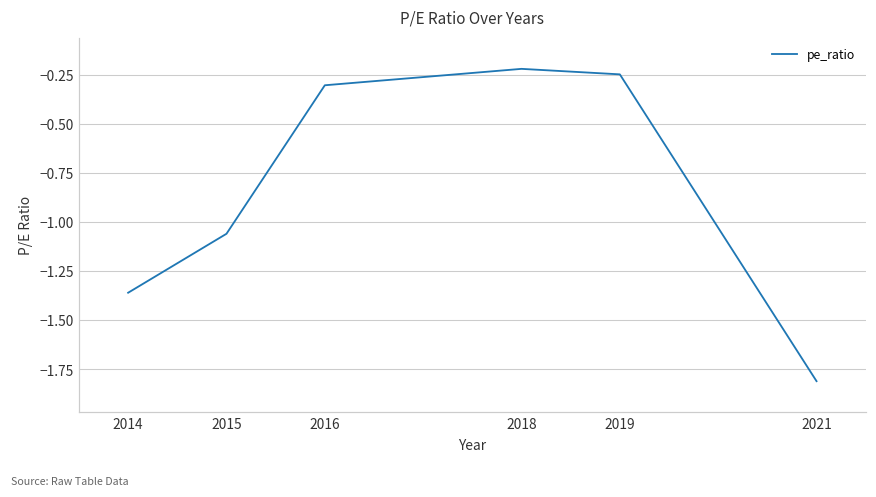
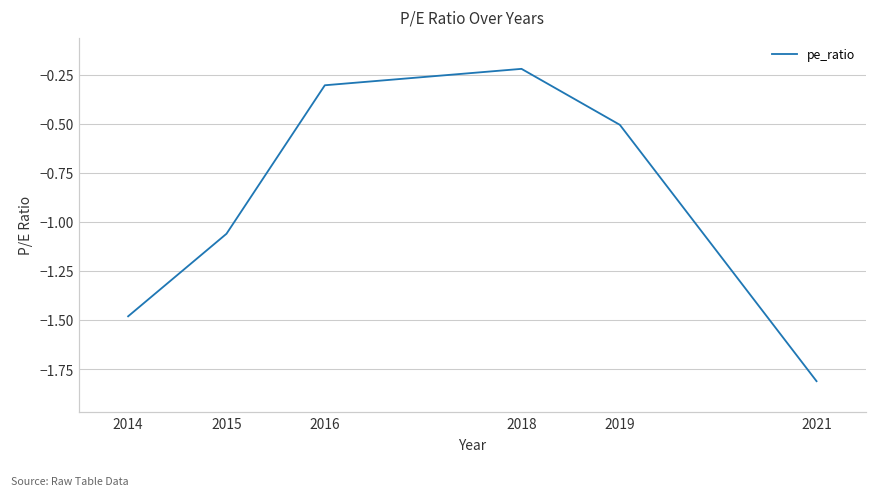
  {
-   "2014": -1.36,
+   "2014": -1.48,
    "2015": -1.06,
    "2016": -0.30,
    "2018": -0.22,
-   "2019": -0.25,
+   "2019": -0.51,
    "2021": -1.81
  }
